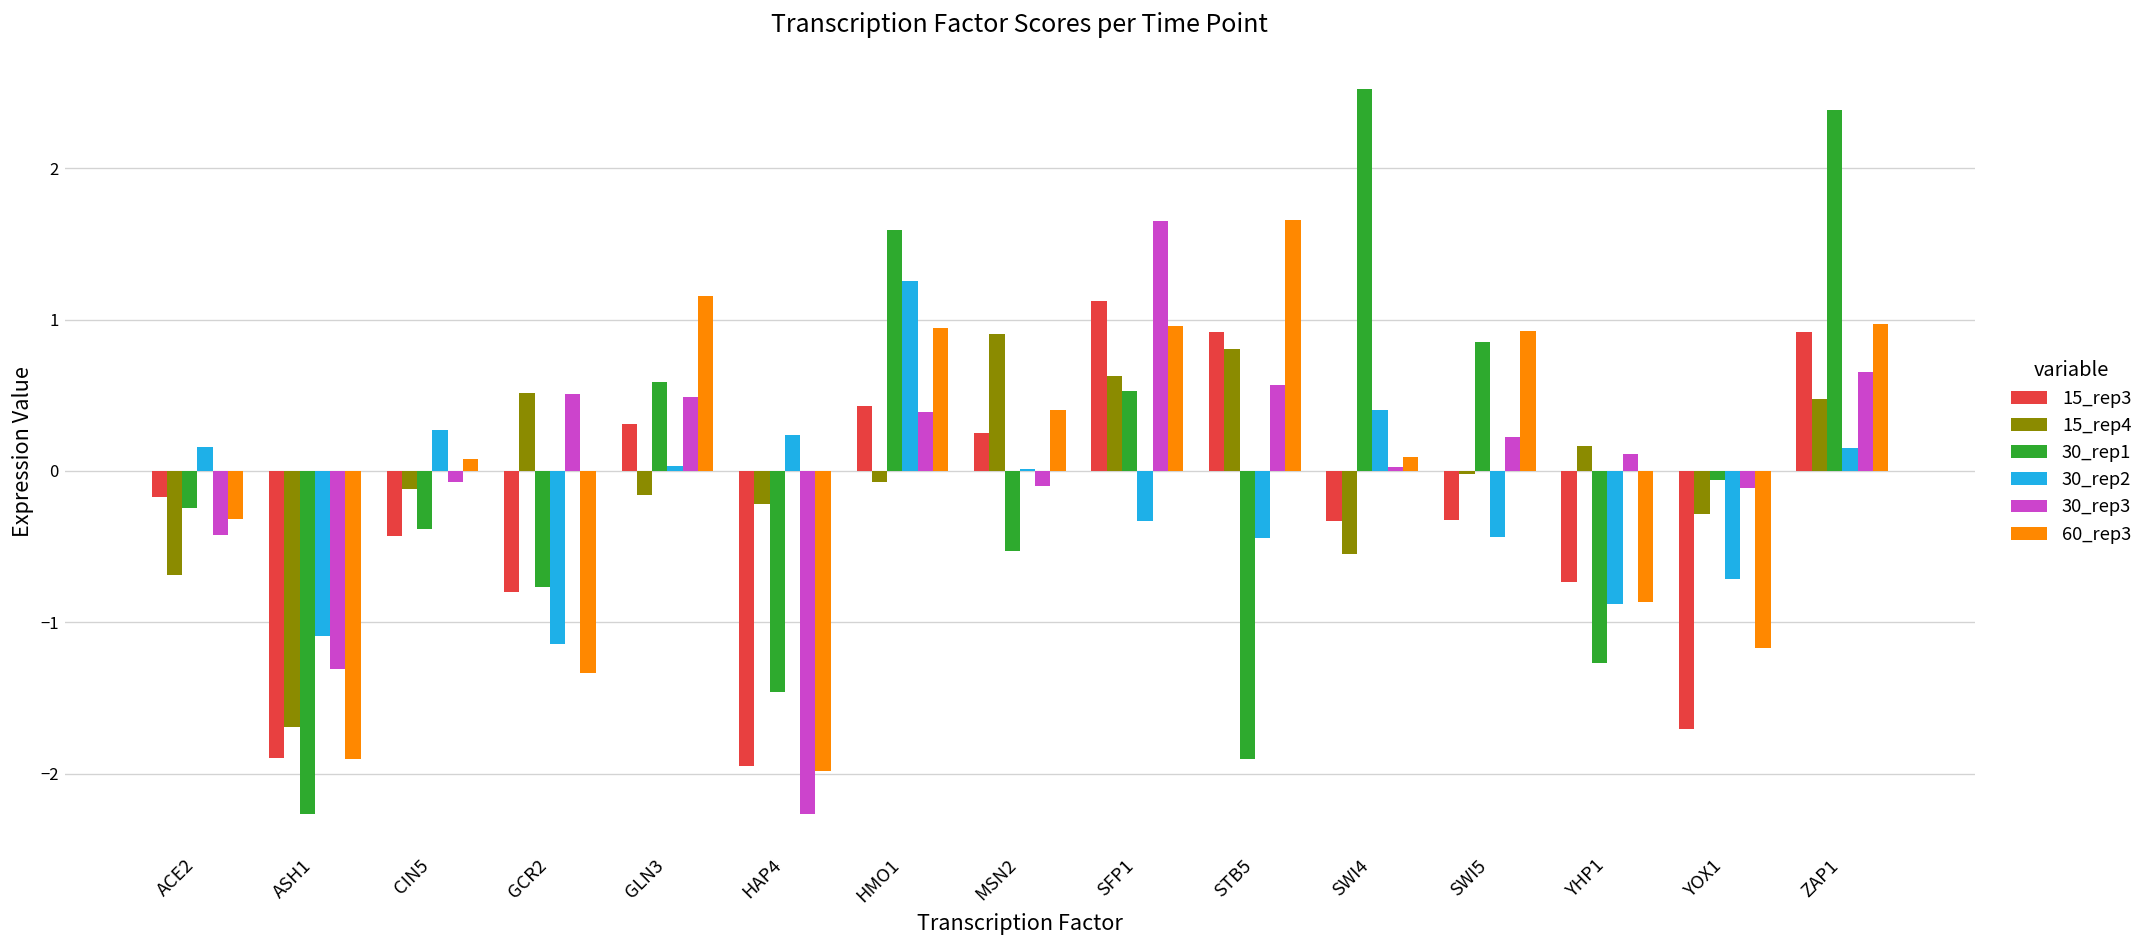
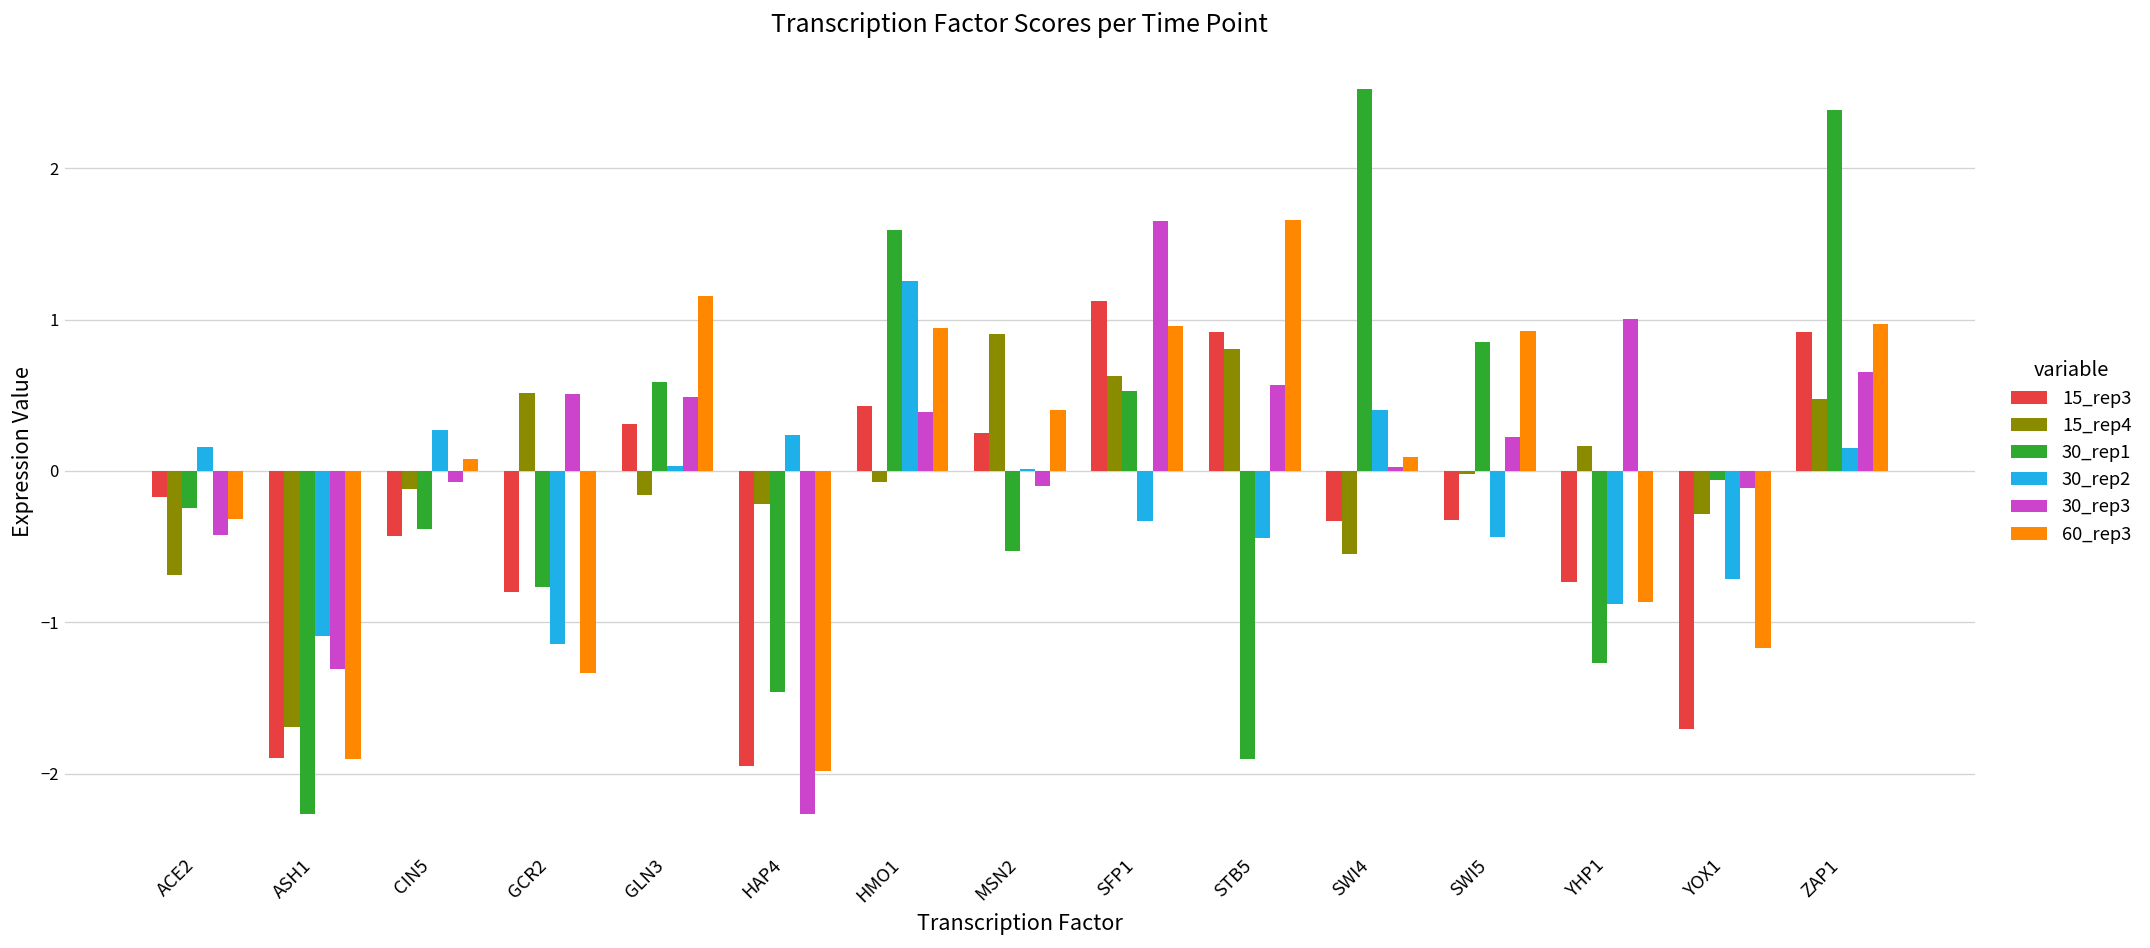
  {
    "15_rep3": {
      "ACE2": -0.18,
      "ASH1": -1.89,
      "CIN5": -0.43,
      "GCR2": -0.80,
      "GLN3": 0.31,
      "HAP4": -1.95,
      "HMO1": 0.43,
      "MSN2": 0.25,
      "SFP1": 1.13,
      "STB5": 0.92,
      "SWI4": -0.33,
      "SWI5": -0.32,
      "YHP1": -0.74,
      "YOX1": -1.71,
      "ZAP1": 0.92
    },
    "15_rep4": {
      "ACE2": -0.69,
      "ASH1": -1.69,
      "CIN5": -0.12,
      "GCR2": 0.51,
      "GLN3": -0.16,
      "HAP4": -0.22,
      "HMO1": -0.07,
      "MSN2": 0.90,
      "SFP1": 0.63,
      "STB5": 0.80,
      "SWI4": -0.55,
      "YHP1": 0.16,
      "YOX1": -0.28,
      "ZAP1": 0.47
    },
    "30_rep1": {
      "ACE2": -0.24,
      "ASH1": -2.27,
      "CIN5": -0.38,
      "GCR2": -0.77,
      "GLN3": 0.59,
      "HAP4": -1.46,
      "HMO1": 1.59,
      "MSN2": -0.53,
      "SFP1": 0.53,
      "STB5": -1.90,
      "SWI4": 2.53,
      "SWI5": 0.85,
      "YHP1": -1.27,
      "YOX1": -0.06,
      "ZAP1": 2.38
    },
    "30_rep2": {
      "ACE2": 0.16,
      "ASH1": -1.09,
      "CIN5": 0.27,
      "GCR2": -1.15,
      "GLN3": 0.03,
      "HAP4": 0.24,
      "HMO1": 1.26,
      "SFP1": -0.33,
      "STB5": -0.44,
      "SWI4": 0.40,
      "SWI5": -0.43,
      "YHP1": -0.88,
      "YOX1": -0.72,
      "ZAP1": 0.15
    },
    "30_rep3": {
      "ACE2": -0.43,
      "ASH1": -1.31,
      "CIN5": -0.08,
      "GCR2": 0.51,
      "GLN3": 0.49,
      "HAP4": -2.26,
      "HMO1": 0.39,
      "MSN2": -0.10,
      "SFP1": 1.65,
      "STB5": 0.57,
      "SWI4": 0.03,
      "SWI5": 0.22,
-     "YHP1": 0.12,
+     "YHP1": 1.00,
      "YOX1": -0.12,
      "ZAP1": 0.65
    },
    "60_rep3": {
      "ACE2": -0.32,
      "ASH1": -1.90,
      "CIN5": 0.08,
      "GCR2": -1.33,
      "GLN3": 1.15,
      "HAP4": -1.98,
      "HMO1": 0.95,
      "MSN2": 0.40,
      "SFP1": 0.96,
      "STB5": 1.66,
      "SWI4": 0.09,
      "SWI5": 0.92,
      "YHP1": -0.87,
      "YOX1": -1.17,
      "ZAP1": 0.97
    }
  }
